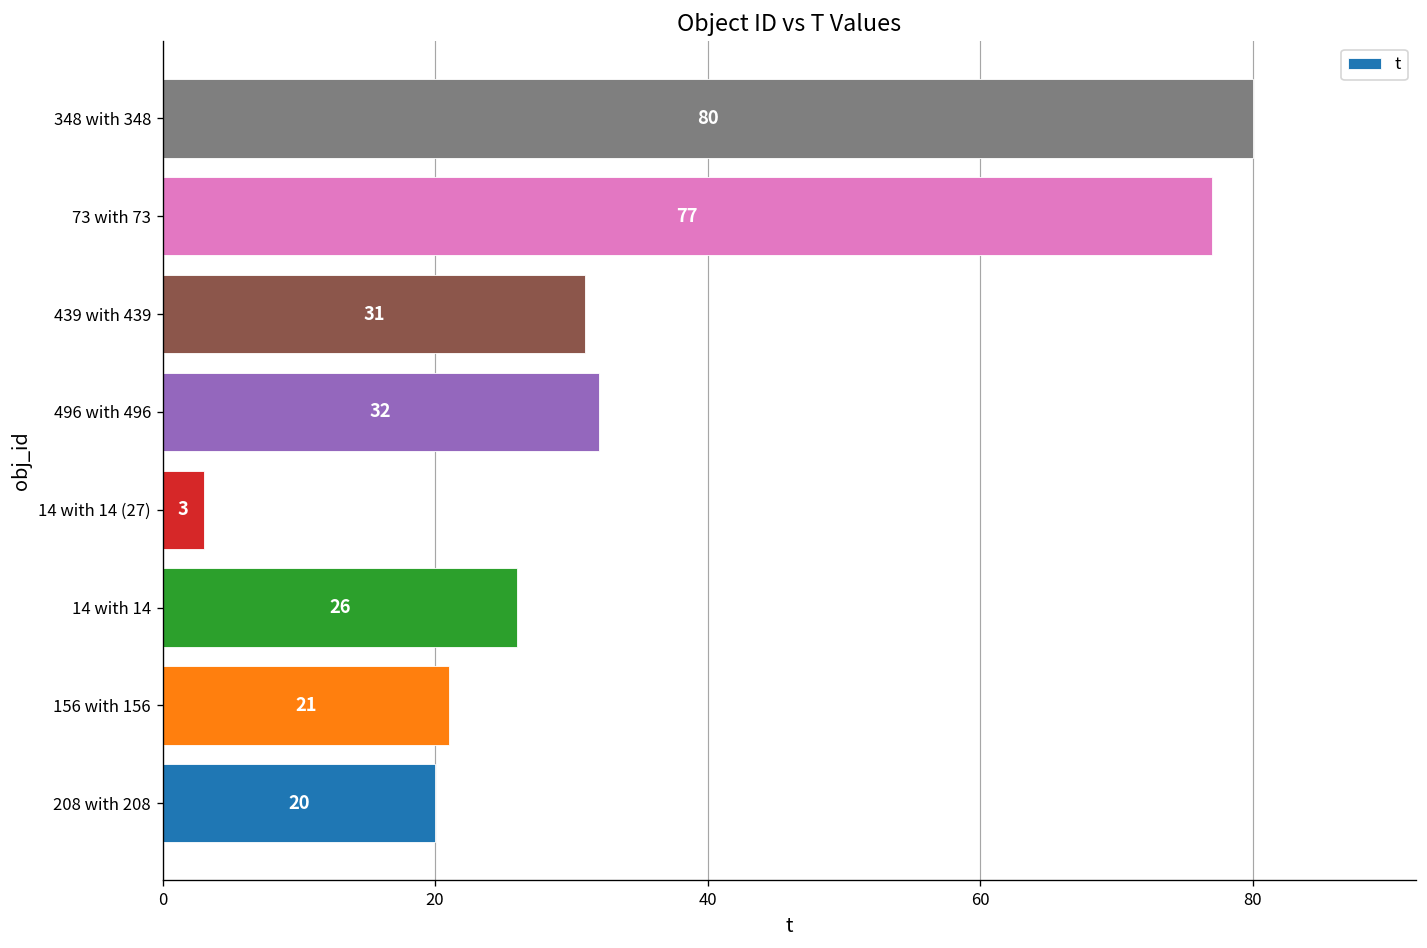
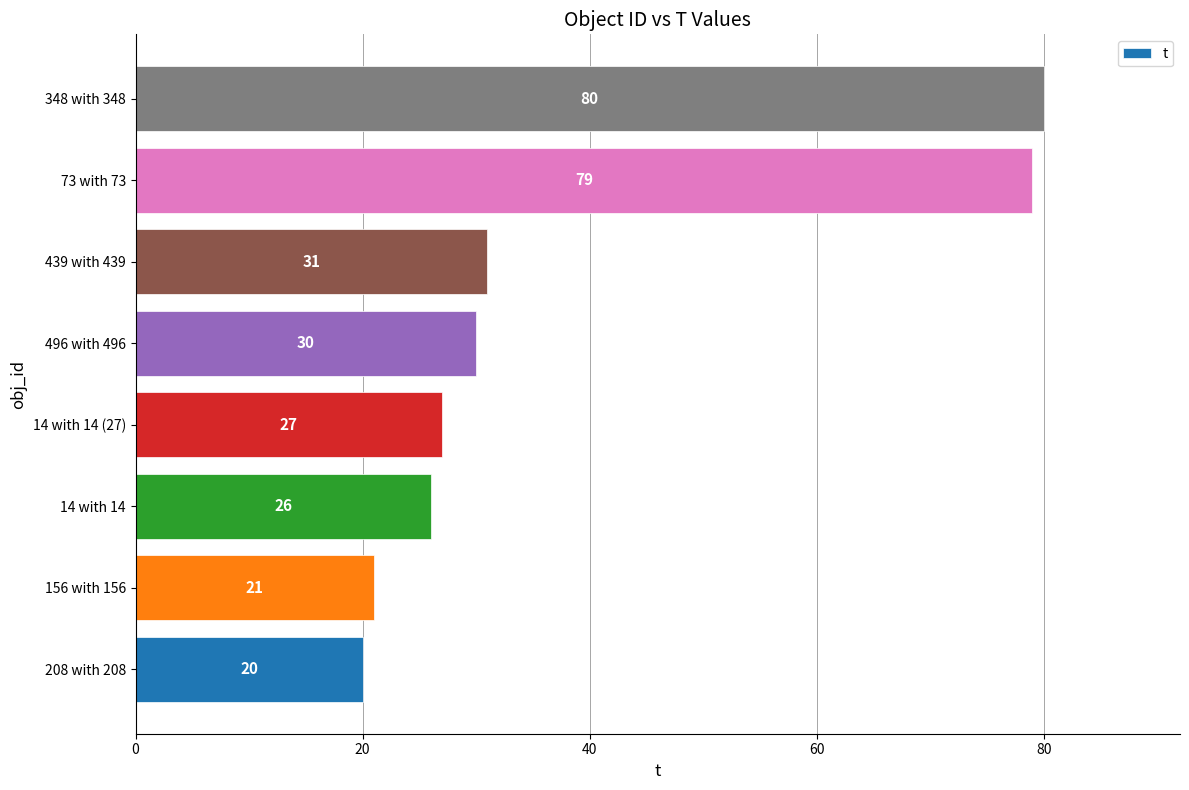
  {
    "348 with 348": 80,
-   "73 with 73": 77,
+   "73 with 73": 79,
    "439 with 439": 31,
-   "496 with 496": 32,
-   "14 with 14 (27)": 3,
+   "496 with 496": 30,
+   "14 with 14 (27)": 27,
    "14 with 14": 26,
    "156 with 156": 21,
    "208 with 208": 20
  }
